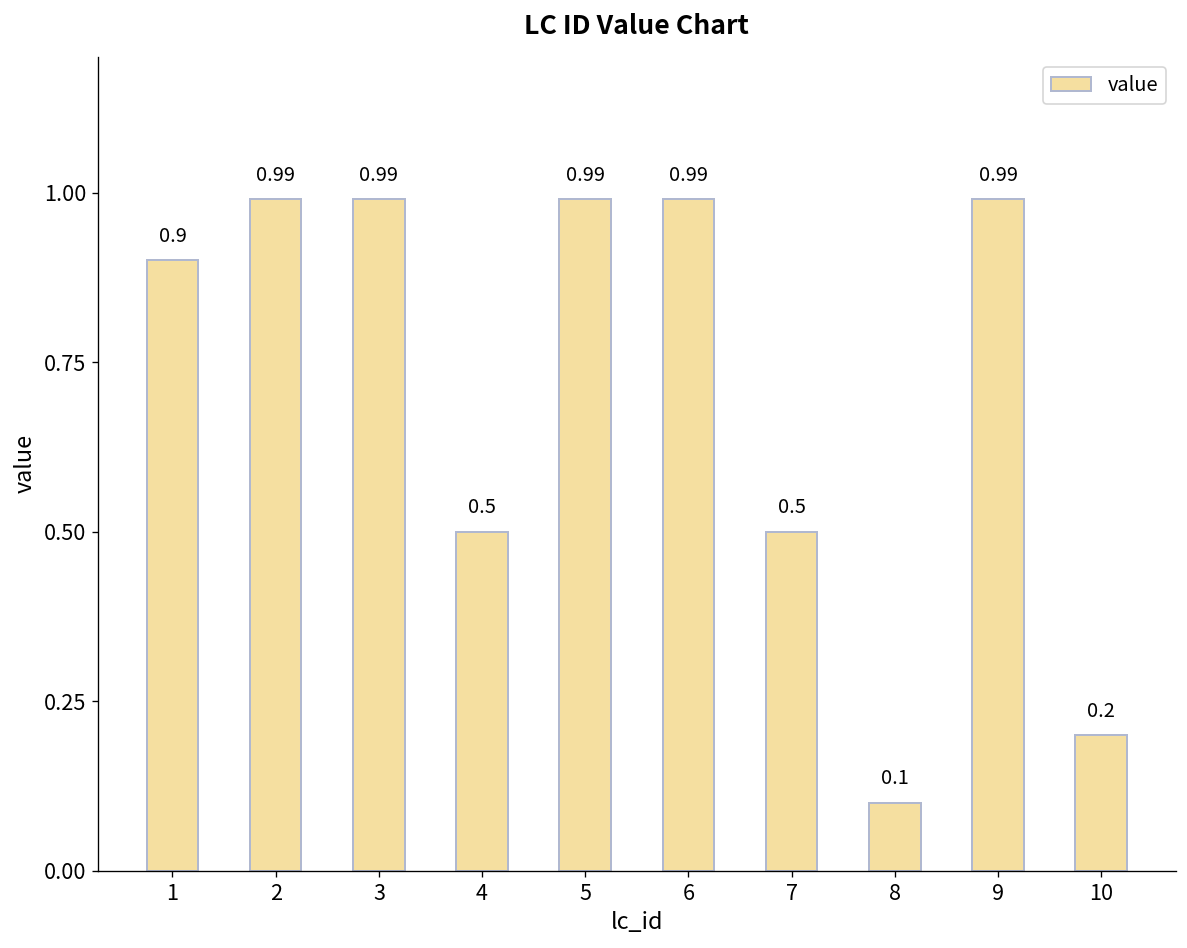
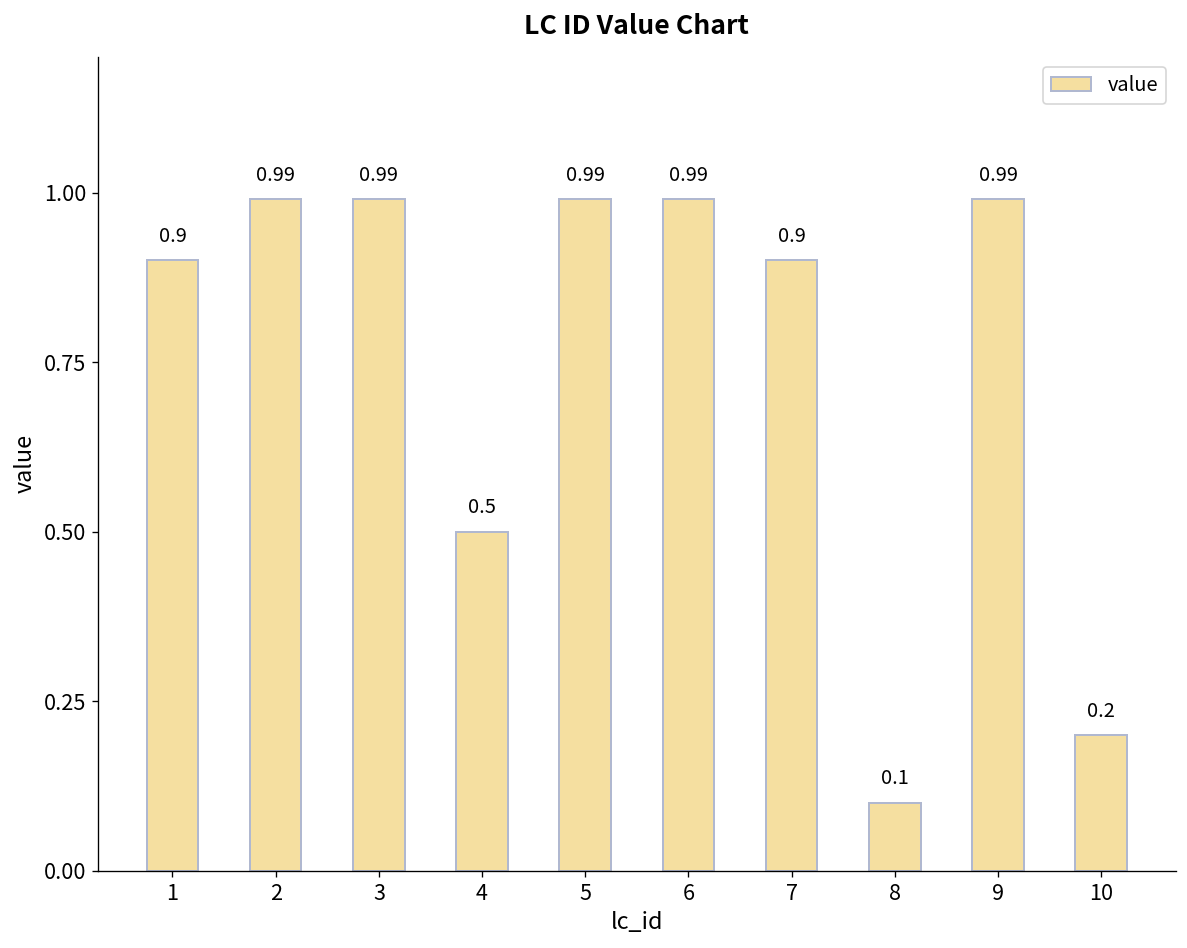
  {
    "1": 0.9,
    "2": 0.99,
    "3": 0.99,
    "4": 0.5,
    "5": 0.99,
    "6": 0.99,
-   "7": 0.5,
+   "7": 0.9,
    "8": 0.1,
    "9": 0.99,
    "10": 0.2
  }
